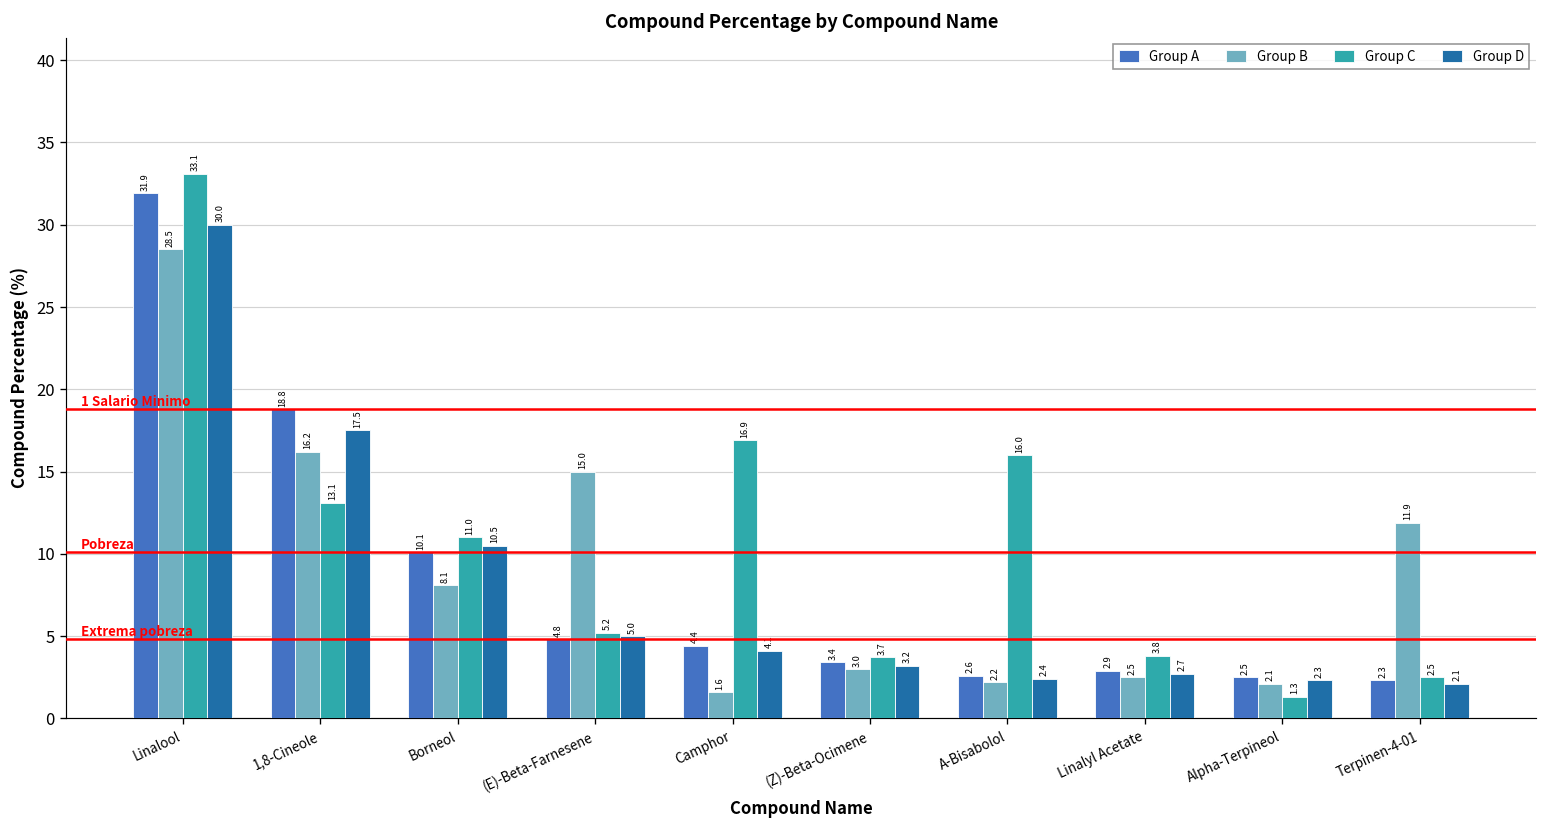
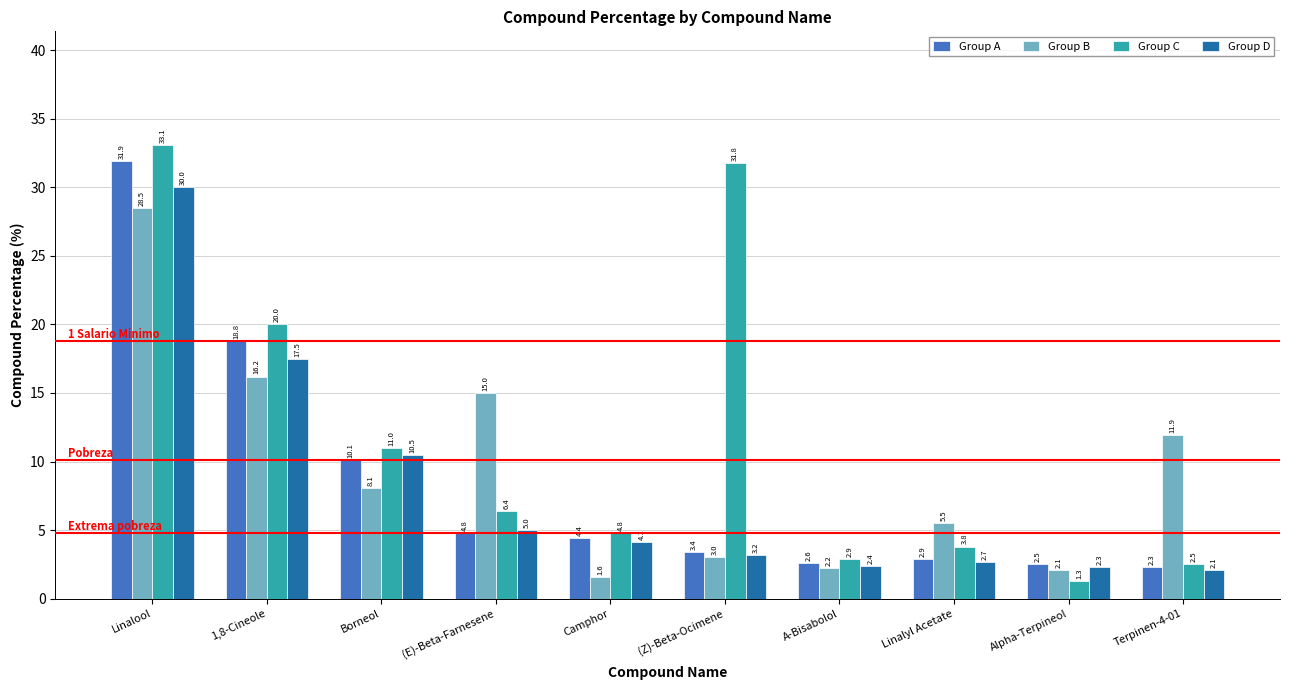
  {
    "Group B": {
      "Linalool": 28.5,
      "1,8-Cineole": 16.2,
      "Borneol": 8.1,
      "(E)-Beta-Farnesene": 15.0,
      "Camphor": 1.6,
      "(Z)-Beta-Ocimene": 3.0,
      "A-Bisabolol": 2.2,
-     "Linalyl Acetate": 2.5,
+     "Linalyl Acetate": 5.5,
      "Alpha-Terpineol": 2.1,
      "Terpinen-4-01": 11.9
    },
    "Group C": {
      "Linalool": 33.1,
-     "1,8-Cineole": 13.1,
+     "1,8-Cineole": 20.0,
      "Borneol": 11.0,
-     "(E)-Beta-Farnesene": 5.2,
-     "Camphor": 16.9,
-     "(Z)-Beta-Ocimene": 3.7,
-     "A-Bisabolol": 16.0,
+     "(E)-Beta-Farnesene": 6.4,
+     "Camphor": 4.8,
+     "(Z)-Beta-Ocimene": 31.8,
+     "A-Bisabolol": 2.9,
      "Linalyl Acetate": 3.8,
      "Alpha-Terpineol": 1.3,
      "Terpinen-4-01": 2.5
    }
  }
